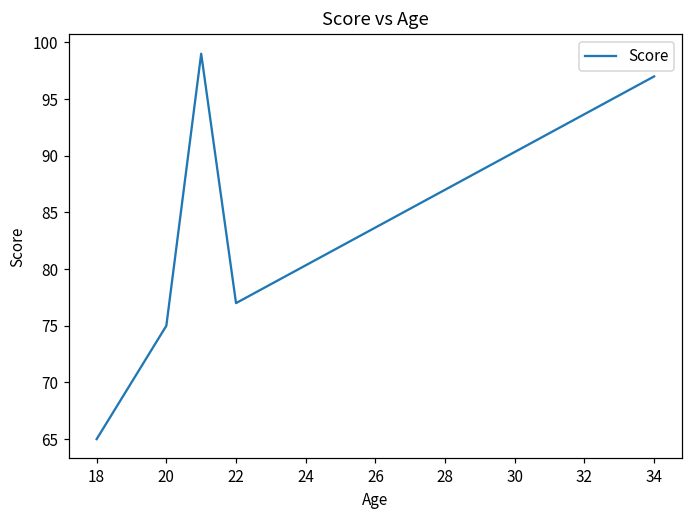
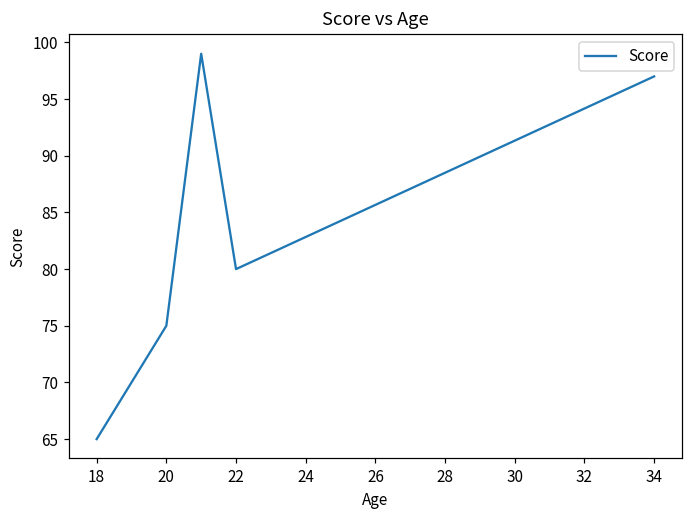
  {
    "18": 65,
    "20": 75,
-   "22": 77,
+   "22": 80,
    "34": 97
  }
